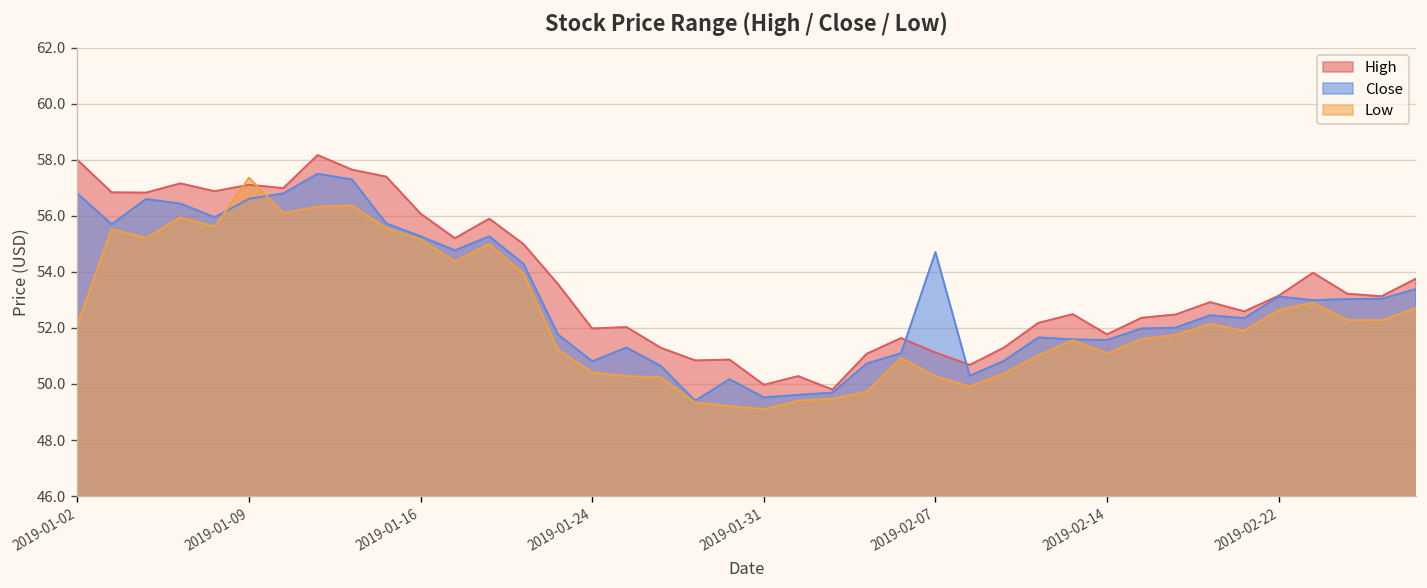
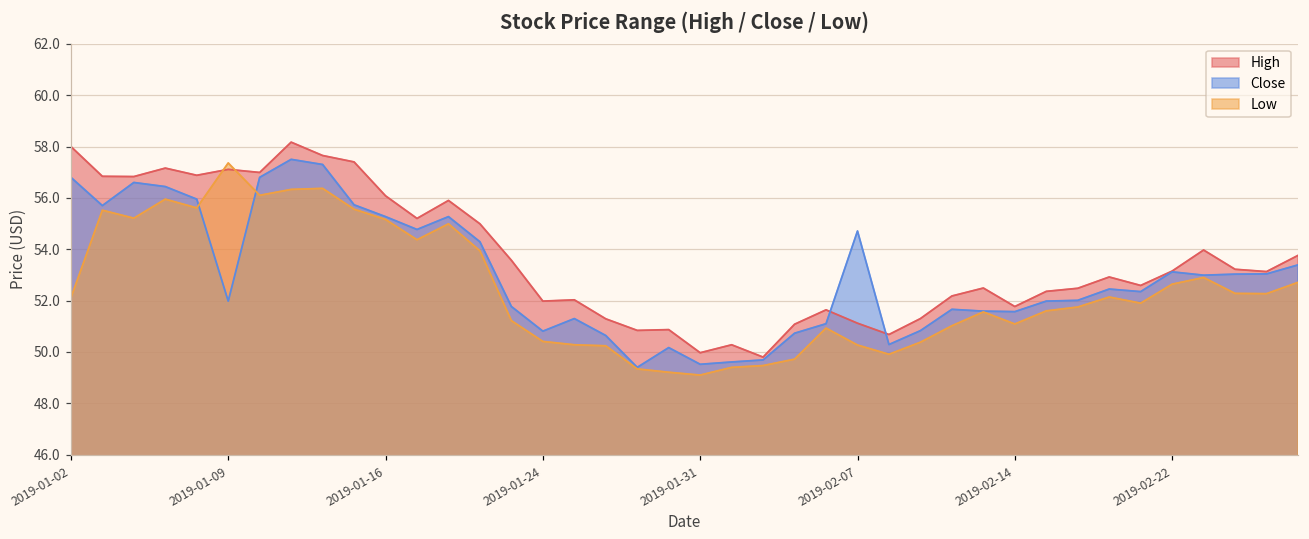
  {
    "High": {
      "2019-01-02": 58.0,
      "2019-01-09": 57.1,
      "2019-01-16": 56.1,
      "2019-01-24": 52.0,
      "2019-01-31": 50.0,
      "2019-02-07": 51.1,
      "2019-02-14": 51.8
    },
    "Close": {
      "2019-01-02": 56.8,
-     "2019-01-09": 56.6,
+     "2019-01-09": 52.0,
      "2019-01-24": 50.8,
      "2019-01-31": 49.5,
      "2019-02-07": 54.7,
      "2019-02-14": 51.6
    },
    "Low": {
      "2019-01-02": 52.1,
      "2019-01-09": 57.4,
      "2019-01-24": 50.4,
      "2019-01-31": 49.1,
      "2019-02-07": 50.3,
      "2019-02-14": 51.1,
      "2019-02-22": 52.6
    }
  }
